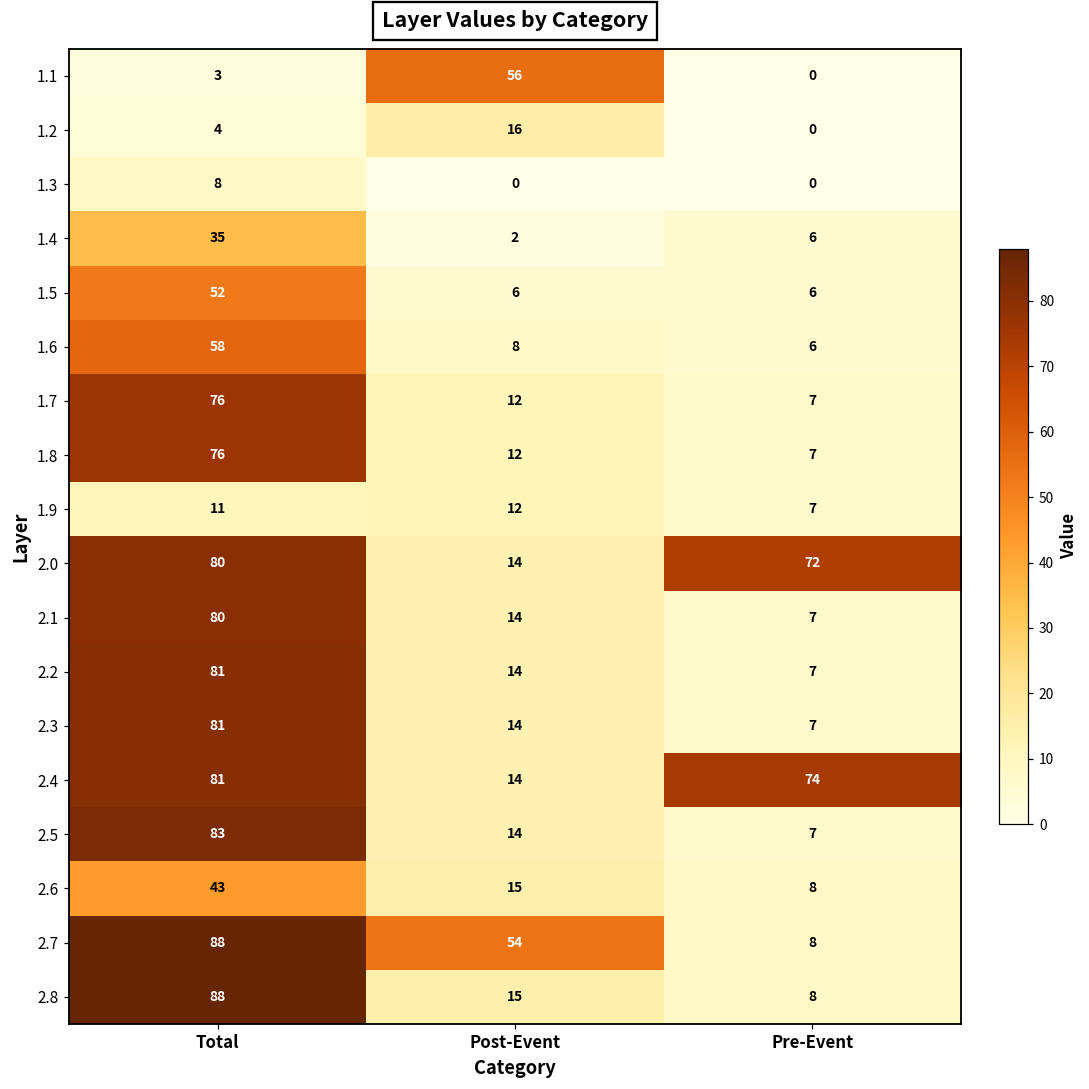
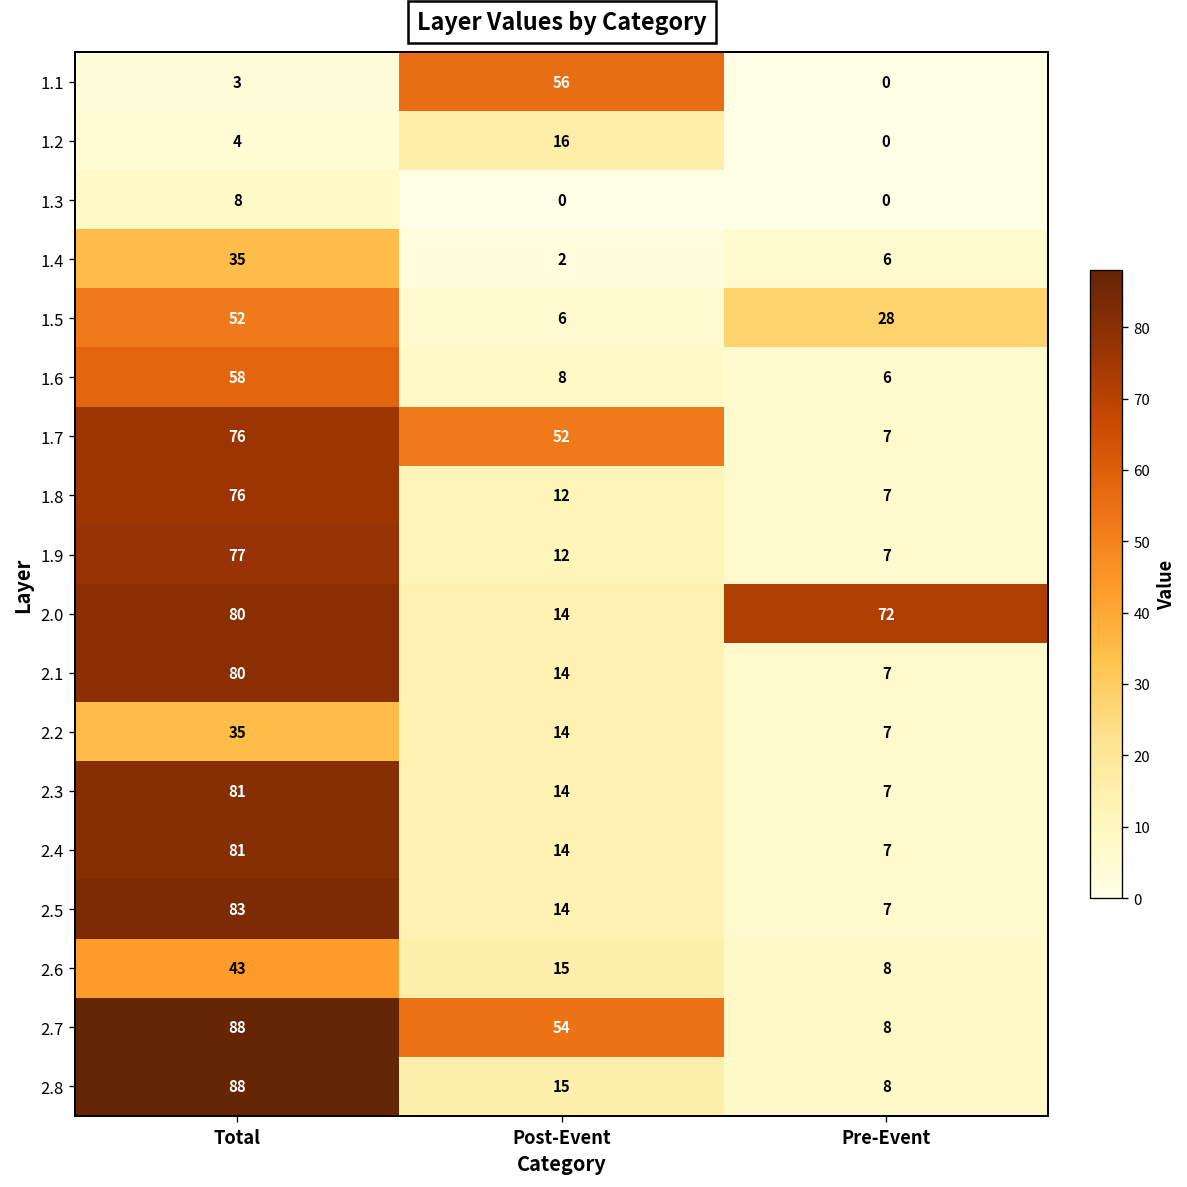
  {
    "1.1": {
      "Total": 3,
      "Post-Event": 56,
      "Pre-Event": 0
    },
    "1.2": {
      "Total": 4,
      "Post-Event": 16,
      "Pre-Event": 0
    },
    "1.3": {
      "Total": 8,
      "Post-Event": 0,
      "Pre-Event": 0
    },
    "1.4": {
      "Total": 35,
      "Post-Event": 2,
      "Pre-Event": 6
    },
    "1.5": {
      "Total": 52,
      "Post-Event": 6,
-     "Pre-Event": 6
+     "Pre-Event": 28
    },
    "1.6": {
      "Total": 58,
      "Post-Event": 8,
      "Pre-Event": 6
    },
    "1.7": {
      "Total": 76,
-     "Post-Event": 12,
+     "Post-Event": 52,
      "Pre-Event": 7
    },
    "1.8": {
      "Total": 76,
      "Post-Event": 12,
      "Pre-Event": 7
    },
    "1.9": {
-     "Total": 11,
+     "Total": 77,
      "Post-Event": 12,
      "Pre-Event": 7
    },
    "2.0": {
      "Total": 80,
      "Post-Event": 14,
      "Pre-Event": 72
    },
    "2.1": {
      "Total": 80,
      "Post-Event": 14,
      "Pre-Event": 7
    },
    "2.2": {
-     "Total": 81,
+     "Total": 35,
      "Post-Event": 14,
      "Pre-Event": 7
    },
    "2.3": {
      "Total": 81,
      "Post-Event": 14,
      "Pre-Event": 7
    },
    "2.4": {
      "Total": 81,
      "Post-Event": 14,
-     "Pre-Event": 74
+     "Pre-Event": 7
    },
    "2.5": {
      "Total": 83,
      "Post-Event": 14,
      "Pre-Event": 7
    },
    "2.6": {
      "Total": 43,
      "Post-Event": 15,
      "Pre-Event": 8
    },
    "2.7": {
      "Total": 88,
      "Post-Event": 54,
      "Pre-Event": 8
    },
    "2.8": {
      "Total": 88,
      "Post-Event": 15,
      "Pre-Event": 8
    }
  }
